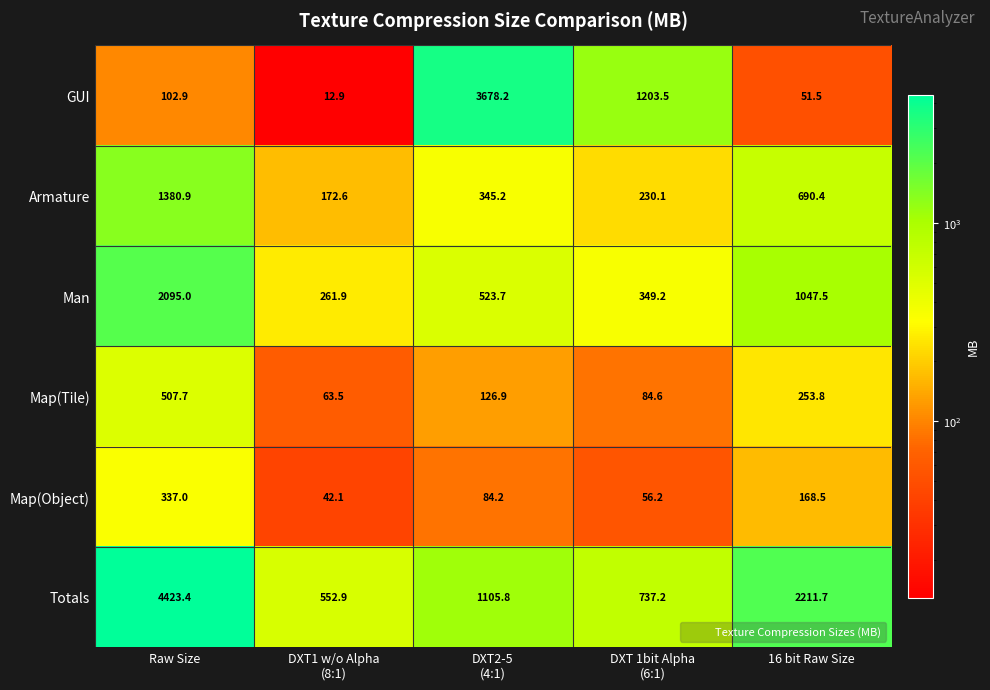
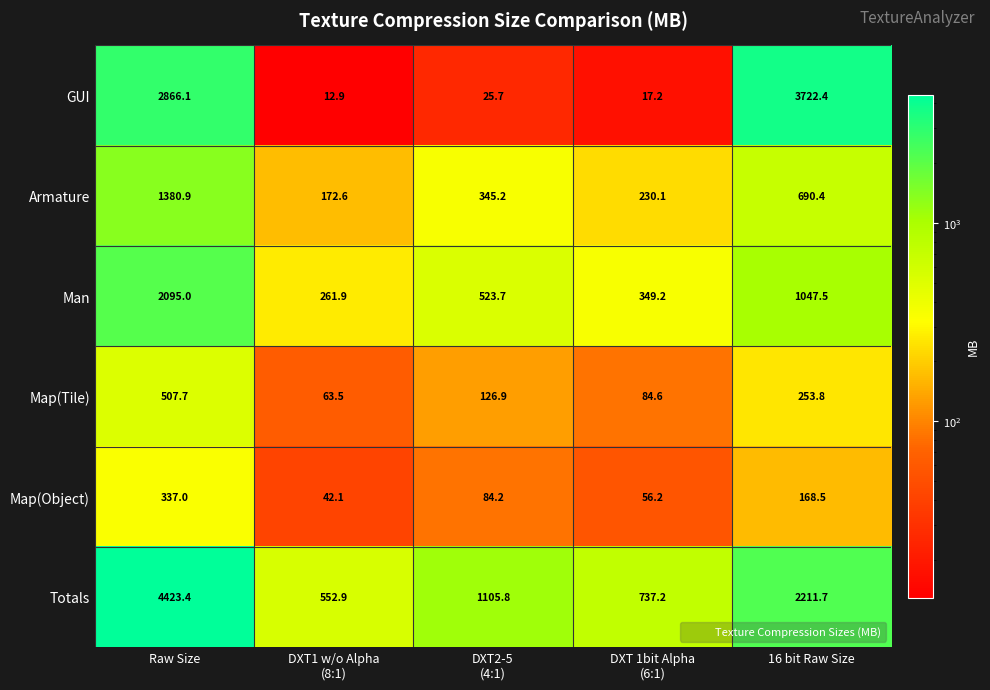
  {
    "GUI": {
-     "Raw Size": 102.9,
+     "Raw Size": 2866.1,
      "DXT1 w/o Alpha (8:1)": 12.9,
-     "DXT2-5 (4:1)": 3678.2,
-     "DXT 1bit Alpha (6:1)": 1203.5,
-     "16 bit Raw Size": 51.5
+     "DXT2-5 (4:1)": 25.7,
+     "DXT 1bit Alpha (6:1)": 17.2,
+     "16 bit Raw Size": 3722.4
    },
    "Armature": {
      "Raw Size": 1380.9,
      "DXT1 w/o Alpha (8:1)": 172.6,
      "DXT2-5 (4:1)": 345.2,
      "DXT 1bit Alpha (6:1)": 230.1,
      "16 bit Raw Size": 690.4
    },
    "Man": {
      "Raw Size": 2095.0,
      "DXT1 w/o Alpha (8:1)": 261.9,
      "DXT2-5 (4:1)": 523.7,
      "DXT 1bit Alpha (6:1)": 349.2,
      "16 bit Raw Size": 1047.5
    },
    "Map(Tile)": {
      "Raw Size": 507.7,
      "DXT1 w/o Alpha (8:1)": 63.5,
      "DXT2-5 (4:1)": 126.9,
      "DXT 1bit Alpha (6:1)": 84.6,
      "16 bit Raw Size": 253.8
    },
    "Map(Object)": {
      "Raw Size": 337.0,
      "DXT1 w/o Alpha (8:1)": 42.1,
      "DXT2-5 (4:1)": 84.2,
      "DXT 1bit Alpha (6:1)": 56.2,
      "16 bit Raw Size": 168.5
    },
    "Totals": {
      "Raw Size": 4423.4,
      "DXT1 w/o Alpha (8:1)": 552.9,
      "DXT2-5 (4:1)": 1105.8,
      "DXT 1bit Alpha (6:1)": 737.2,
      "16 bit Raw Size": 2211.7
    }
  }
